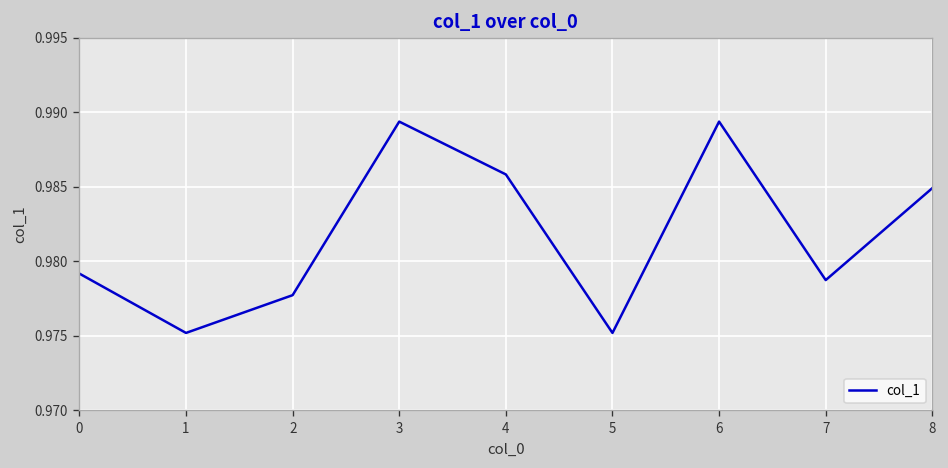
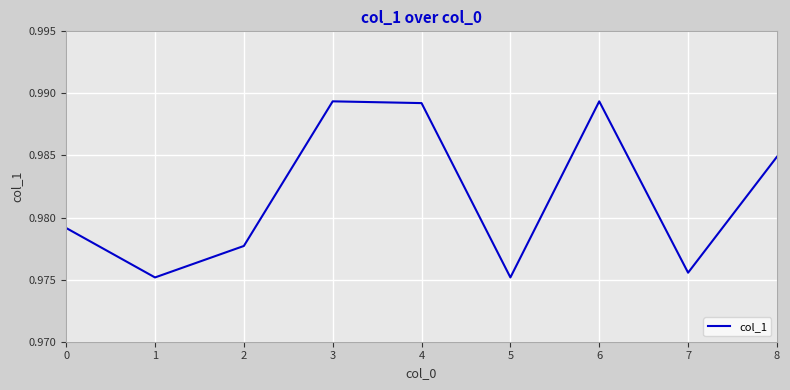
  {
    "0": 0.9792,
    "1": 0.9752,
    "2": 0.9777,
    "3": 0.9894,
-   "4": 0.9858,
+   "4": 0.9892,
    "5": 0.9752,
    "6": 0.9894,
-   "7": 0.9787,
+   "7": 0.9756,
    "8": 0.9849
  }
